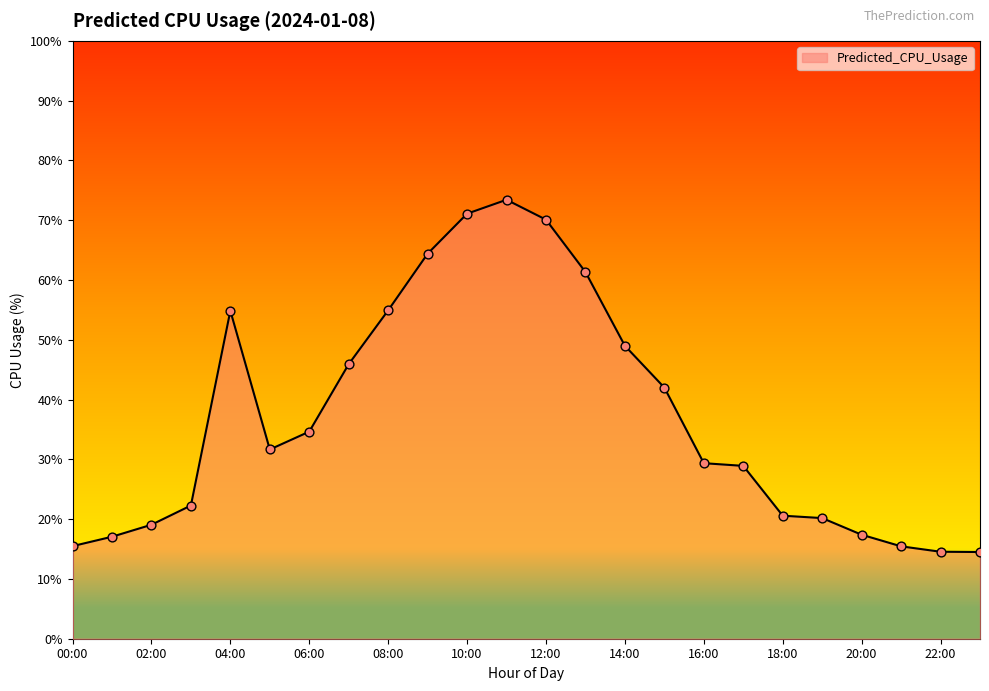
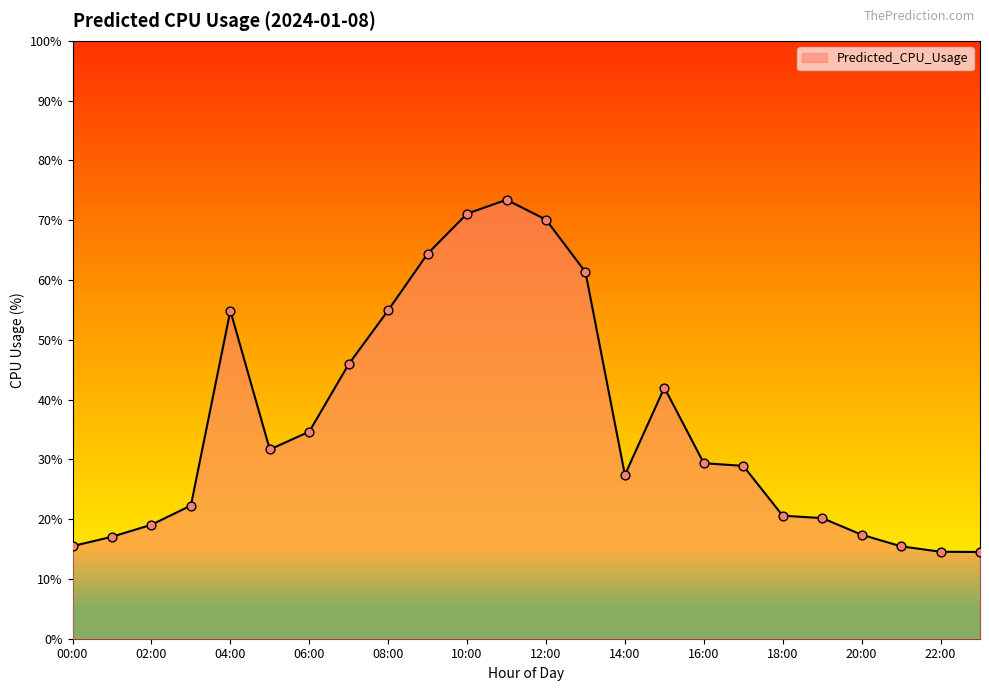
  {
    "00:00": "15%",
    "02:00": "19%",
    "04:00": "55%",
    "06:00": "35%",
    "08:00": "55%",
    "10:00": "71%",
    "12:00": "70%",
-   "14:00": "49%",
+   "14:00": "27%",
    "16:00": "29%",
    "18:00": "21%",
    "20:00": "17%",
    "22:00": "15%"
  }
